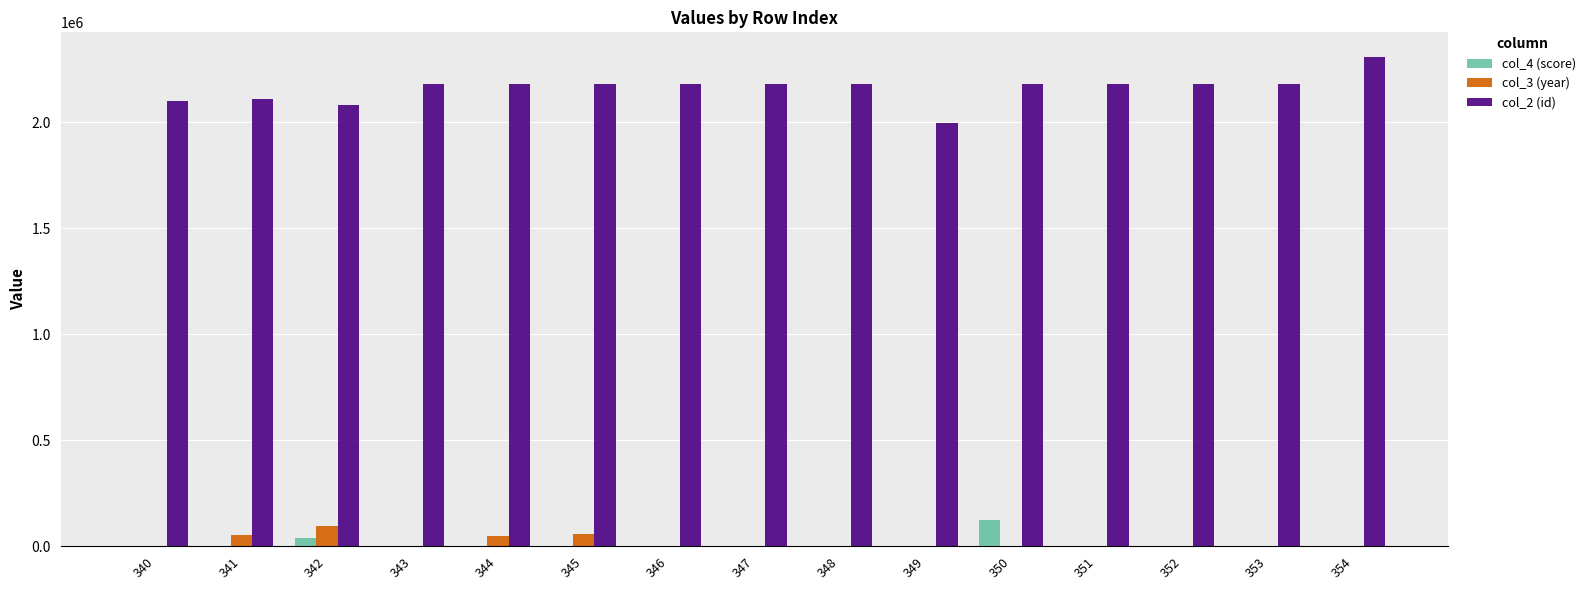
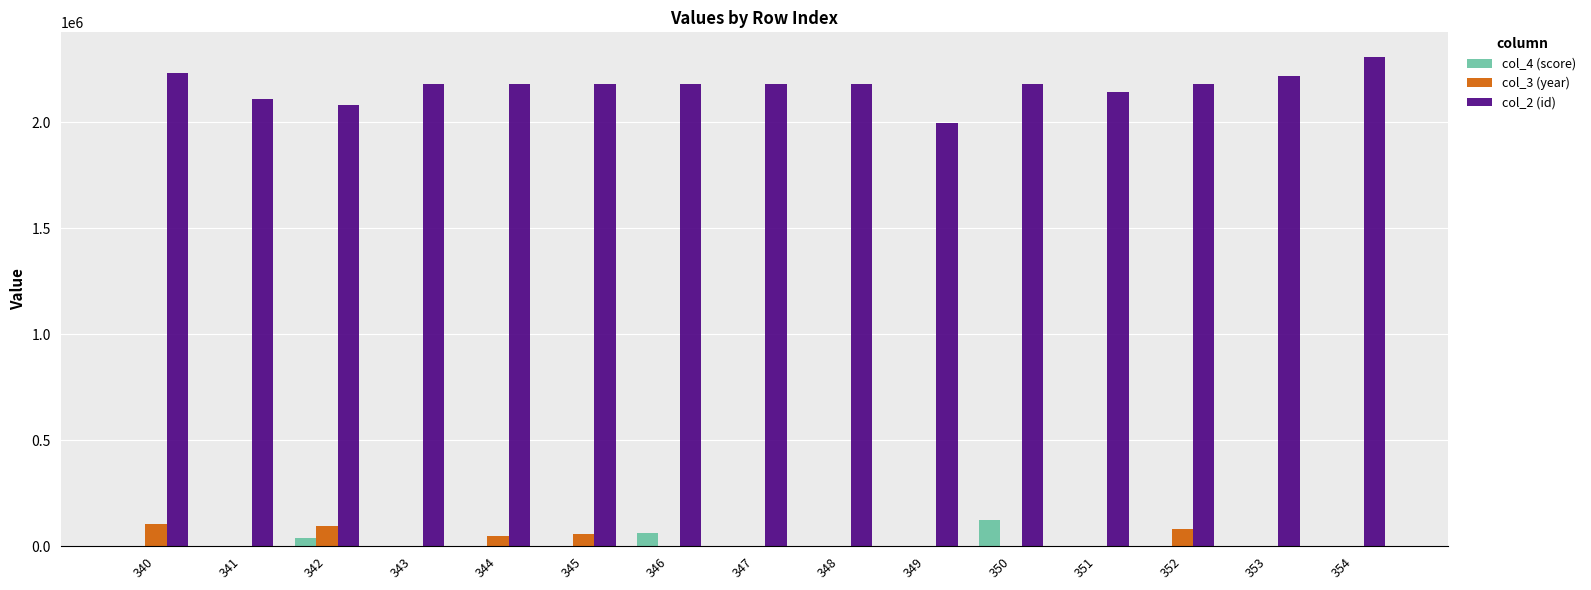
  {
    "col_4 (score)": {
      "342": 40000,
-     "346": 0,
+     "346": 60000,
      "350": 120000
    },
    "col_3 (year)": {
-     "340": 0,
-     "341": 50000,
+     "340": 100000,
+     "341": 0,
      "342": 90000,
      "344": 50000,
      "345": 60000,
-     "352": 0
+     "352": 80000
    },
    "col_2 (id)": {
-     "340": 2100000,
+     "340": 2230000,
      "341": 2110000,
      "342": 2080000,
      "343": 2180000,
      "344": 2180000,
      "345": 2180000,
      "346": 2180000,
      "347": 2180000,
      "348": 2180000,
      "349": 2000000,
      "350": 2180000,
-     "351": 2180000,
+     "351": 2140000,
      "352": 2180000,
-     "353": 2180000,
+     "353": 2220000,
      "354": 2310000
    }
  }
